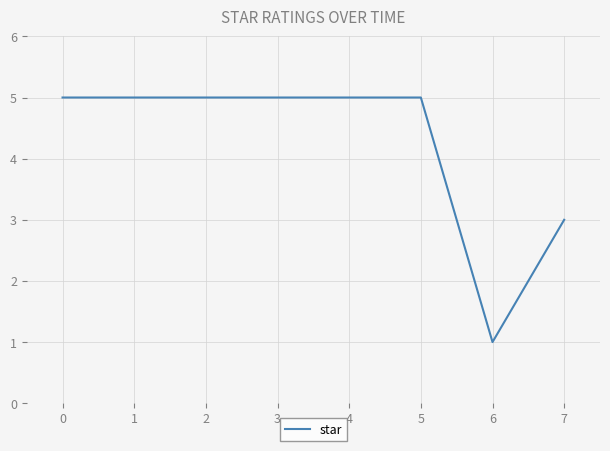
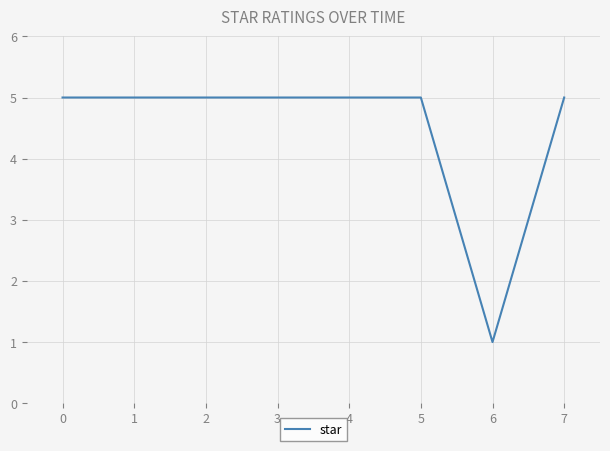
  {
    "0": 5,
    "1": 5,
    "2": 5,
    "3": 5,
    "4": 5,
    "5": 5,
    "6": 1,
-   "7": 3
+   "7": 5
  }
